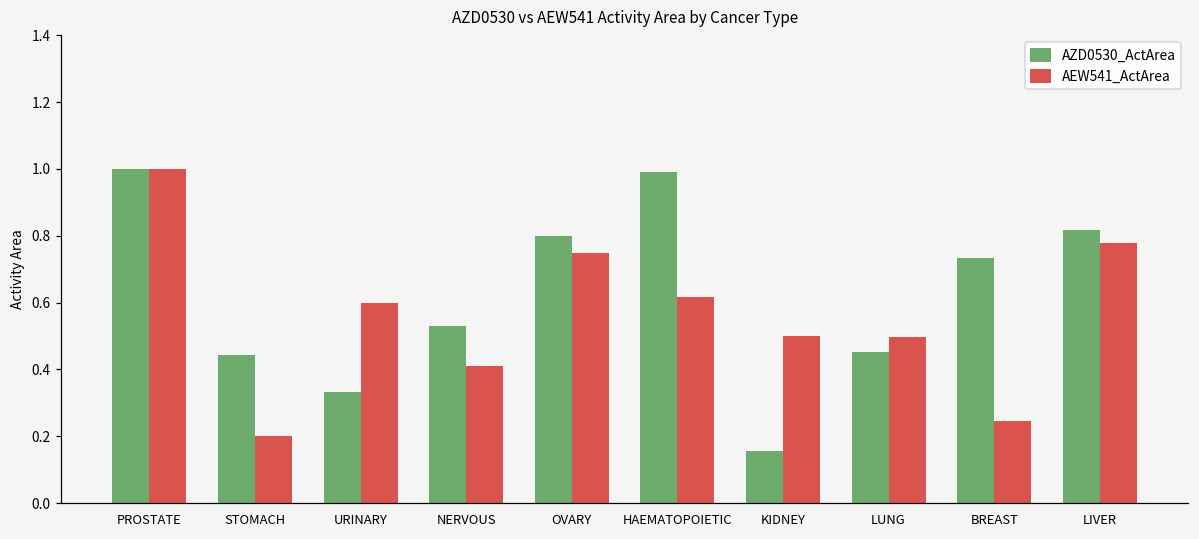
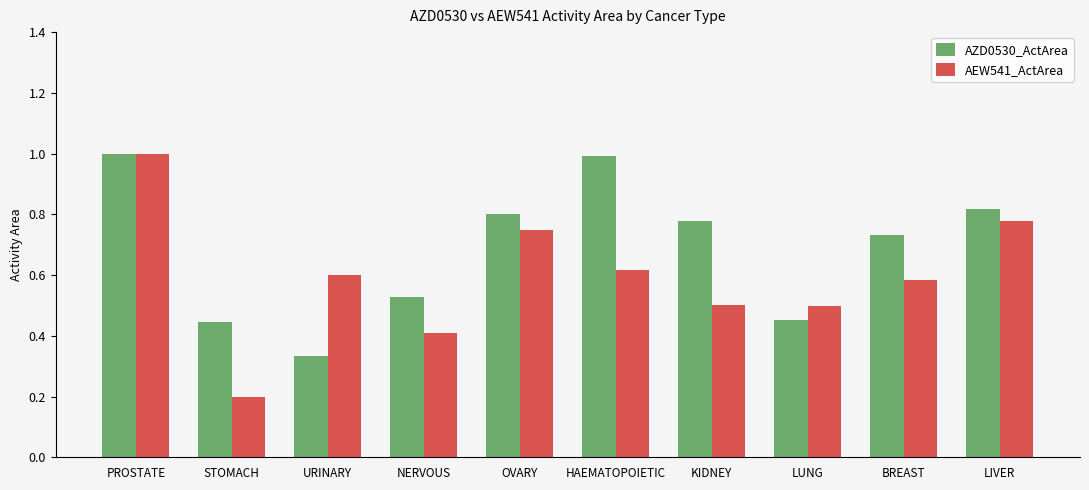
  {
    "AZD0530_ActArea": {
      "PROSTATE": 1.00,
      "STOMACH": 0.44,
      "URINARY": 0.33,
      "NERVOUS": 0.53,
      "OVARY": 0.80,
      "HAEMATOPOIETIC": 0.99,
-     "KIDNEY": 0.16,
+     "KIDNEY": 0.78,
      "LUNG": 0.45,
      "BREAST": 0.73,
      "LIVER": 0.82
    },
    "AEW541_ActArea": {
      "PROSTATE": 1.00,
      "STOMACH": 0.20,
      "URINARY": 0.60,
      "NERVOUS": 0.41,
      "OVARY": 0.75,
      "HAEMATOPOIETIC": 0.62,
      "KIDNEY": 0.50,
      "LUNG": 0.50,
-     "BREAST": 0.25,
+     "BREAST": 0.58,
      "LIVER": 0.78
    }
  }
